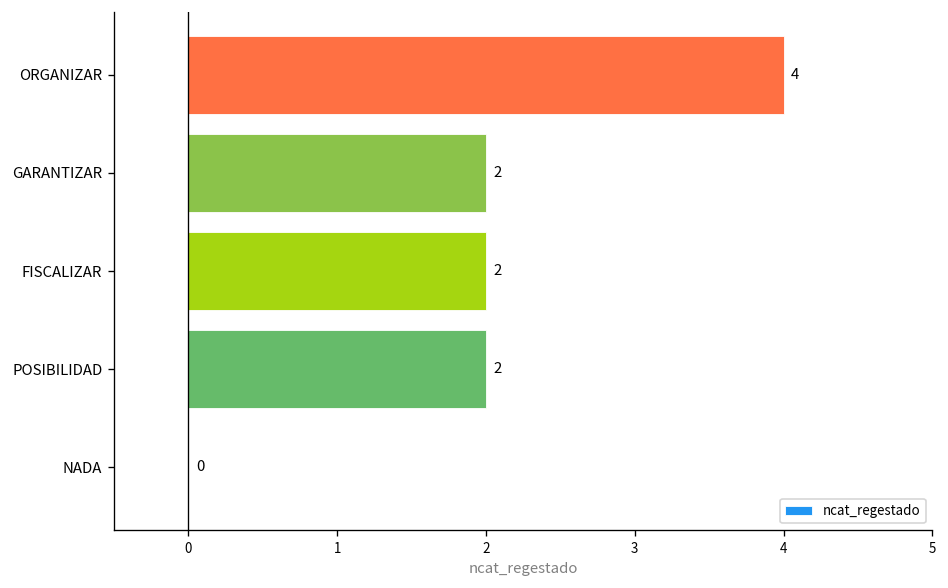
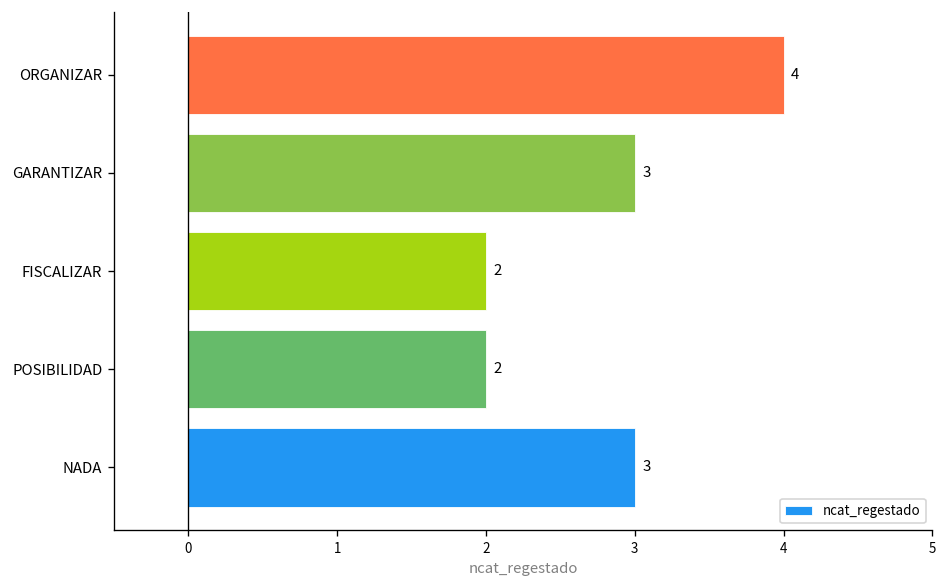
  {
    "ORGANIZAR": 4,
-   "GARANTIZAR": 2,
+   "GARANTIZAR": 3,
    "FISCALIZAR": 2,
    "POSIBILIDAD": 2,
-   "NADA": 0
+   "NADA": 3
  }
